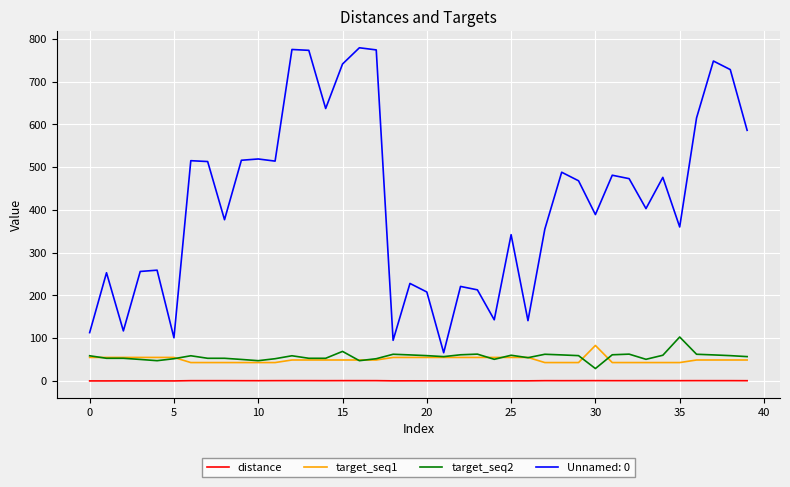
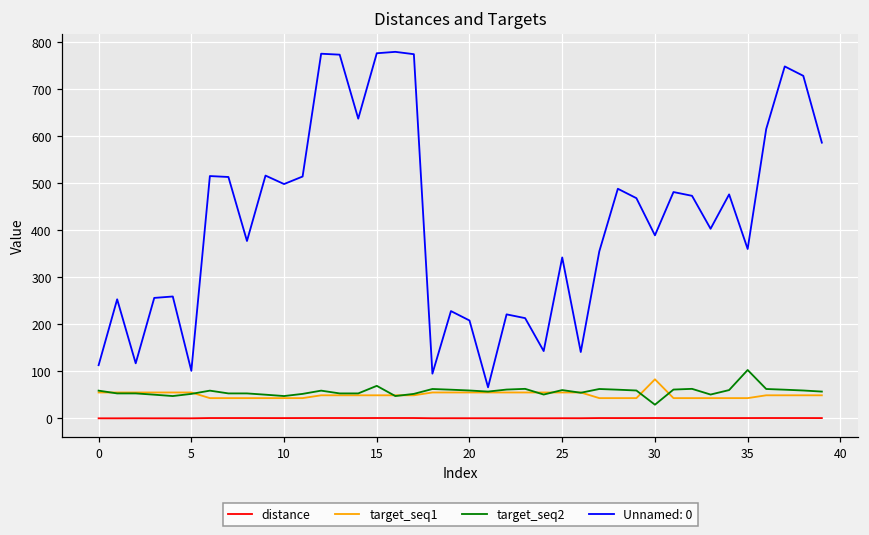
  {
    "distance": {
      "0": 0,
      "5": 0,
      "10": 0,
      "15": 0,
      "20": 0,
      "25": 0,
      "30": 0,
      "35": 0
    },
    "target_seq1": {
      "15": 50,
      "30": 80,
      "35": 40
    },
    "target_seq2": {
      "15": 70,
      "30": 30,
      "35": 100
    },
    "Unnamed: 0": {
      "0": 110,
      "5": 100,
-     "10": 520,
-     "15": 740,
+     "10": 500,
+     "15": 780,
      "20": 210,
      "25": 340,
      "30": 390,
      "35": 360
    }
  }
